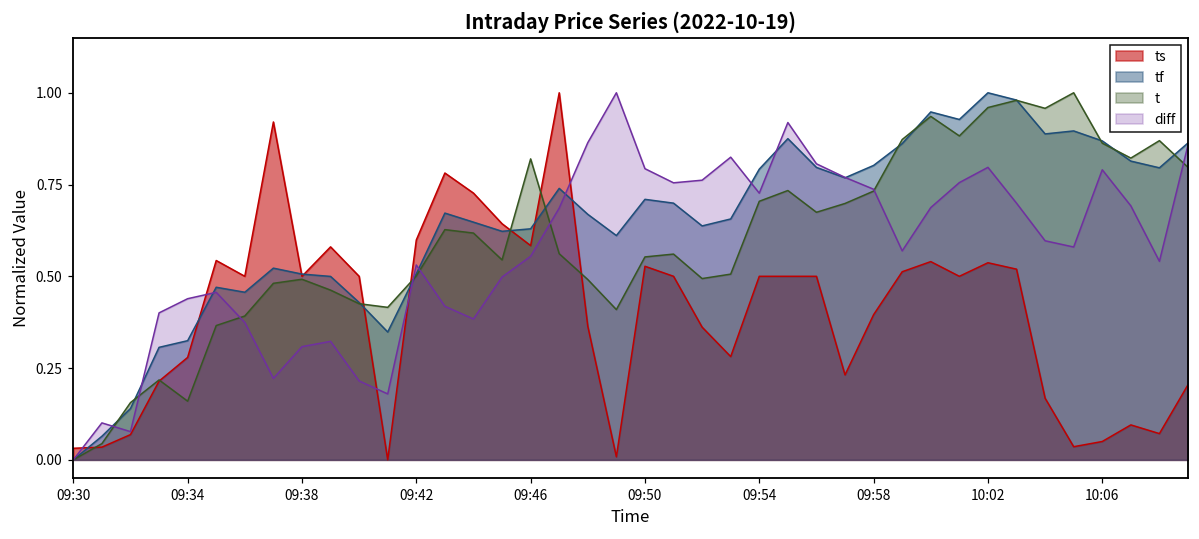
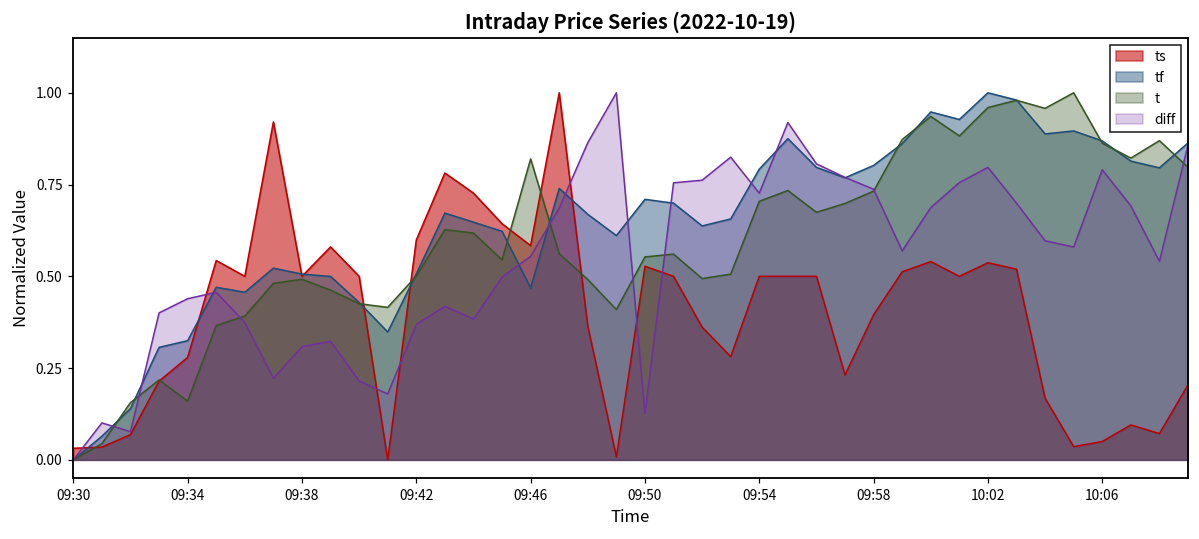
  {
    "ts": {
      "09:30": 0.03,
      "09:34": 0.28,
      "09:42": 0.60,
      "09:46": 0.58,
      "09:50": 0.53,
      "09:54": 0.50,
      "09:58": 0.40,
      "10:02": 0.54,
      "10:06": 0.05
    },
    "tf": {
      "09:34": 0.32,
-     "09:46": 0.63,
+     "09:46": 0.47,
      "09:50": 0.71,
      "09:54": 0.79,
      "09:58": 0.80,
      "10:02": 1.00
    },
    "t": {
      "09:34": 0.16,
      "09:38": 0.49,
      "09:46": 0.82,
      "09:50": 0.55,
      "09:54": 0.70,
      "10:02": 0.96
    },
    "diff": {
      "09:34": 0.44,
      "09:38": 0.31,
-     "09:42": 0.53,
+     "09:42": 0.37,
      "09:46": 0.55,
-     "09:50": 0.79,
+     "09:50": 0.13,
      "09:54": 0.73,
      "10:02": 0.80,
      "10:06": 0.79
    }
  }
